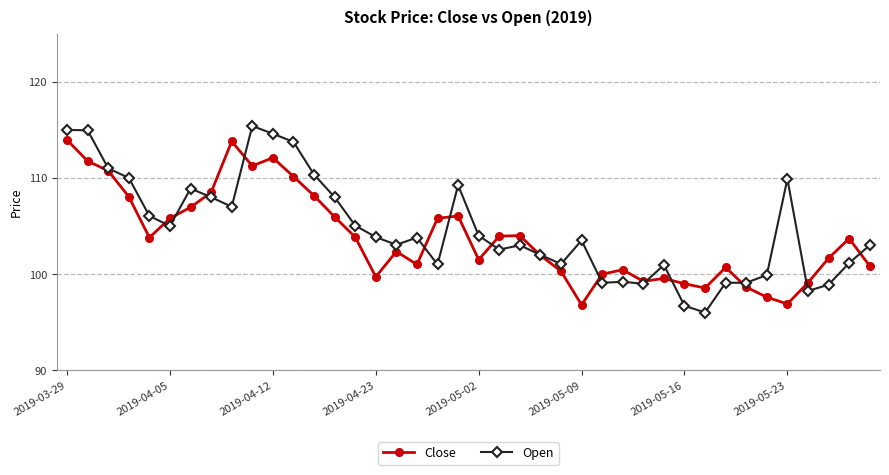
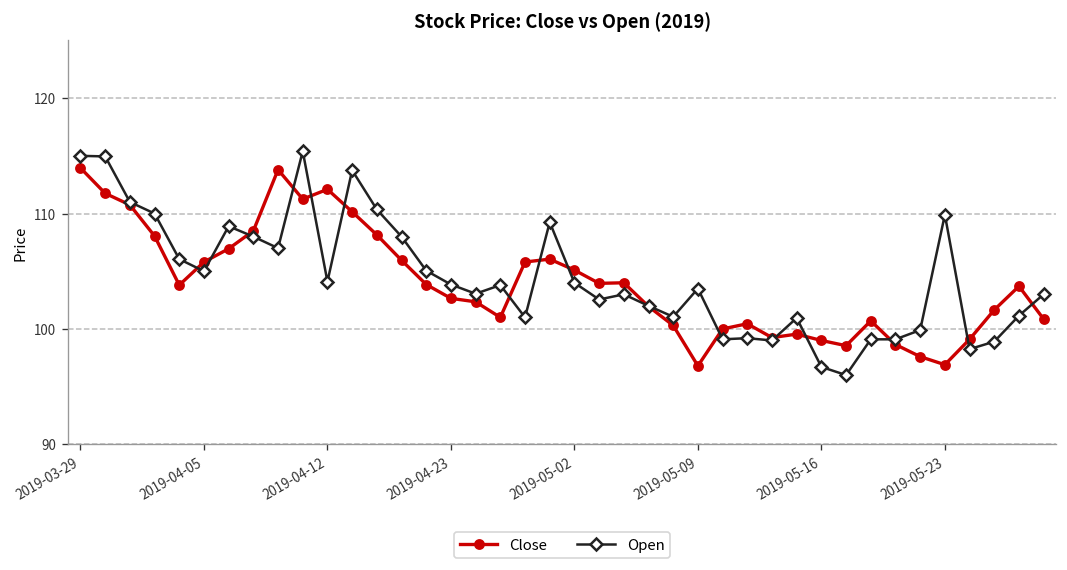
  {
    "Close": {
      "2019-03-29": 114,
      "2019-04-05": 106,
      "2019-04-12": 112,
-     "2019-04-23": 100,
-     "2019-05-02": 102,
+     "2019-04-23": 103,
+     "2019-05-02": 105,
      "2019-05-09": 97,
      "2019-05-16": 99,
      "2019-05-23": 97
    },
    "Open": {
      "2019-03-29": 115,
      "2019-04-05": 105,
-     "2019-04-12": 115,
+     "2019-04-12": 104,
      "2019-04-23": 104,
      "2019-05-02": 104,
      "2019-05-09": 104,
      "2019-05-16": 97,
      "2019-05-23": 110
    }
  }
